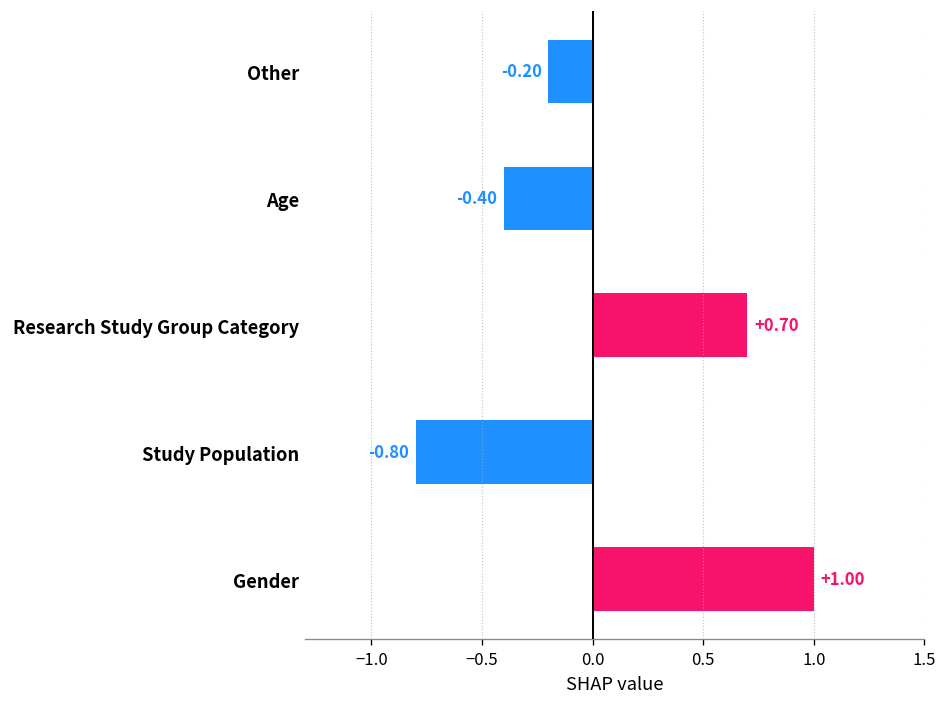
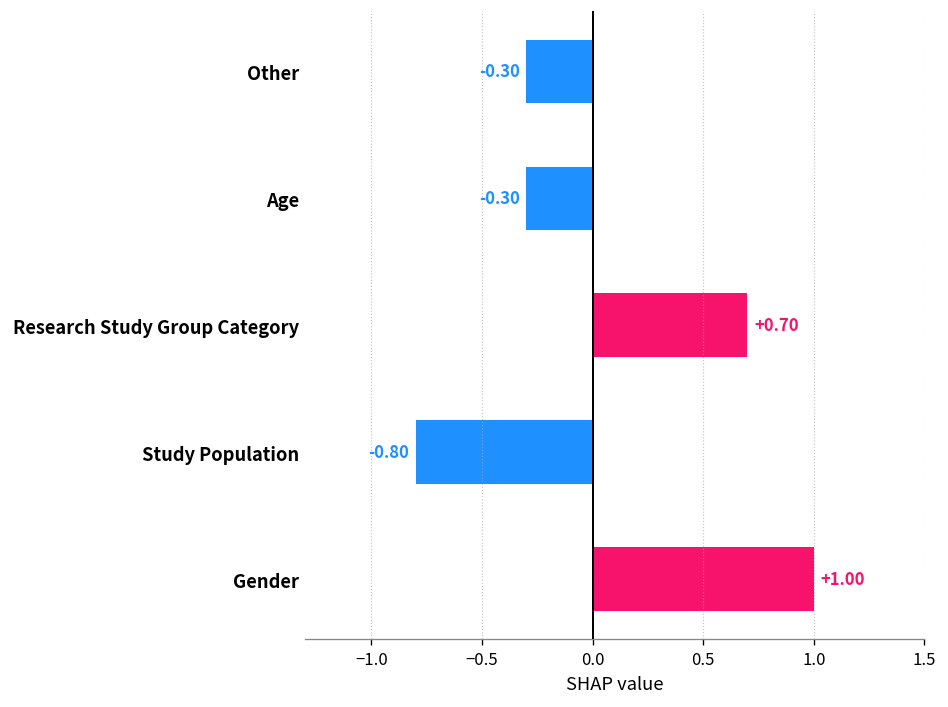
  {
-   "Other": "-0.20",
-   "Age": "-0.40",
+   "Other": "-0.30",
+   "Age": "-0.30",
    "Research Study Group Category": "+0.70",
    "Study Population": "-0.80",
    "Gender": "+1.00"
  }
